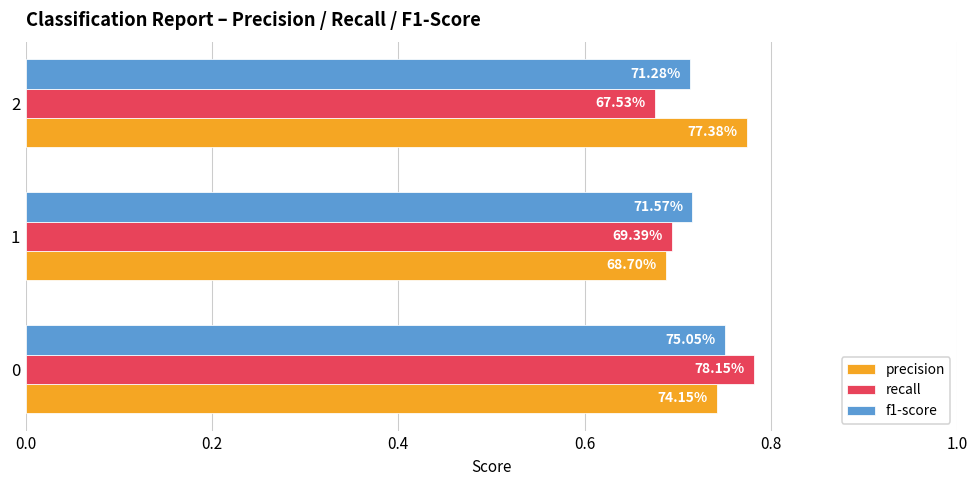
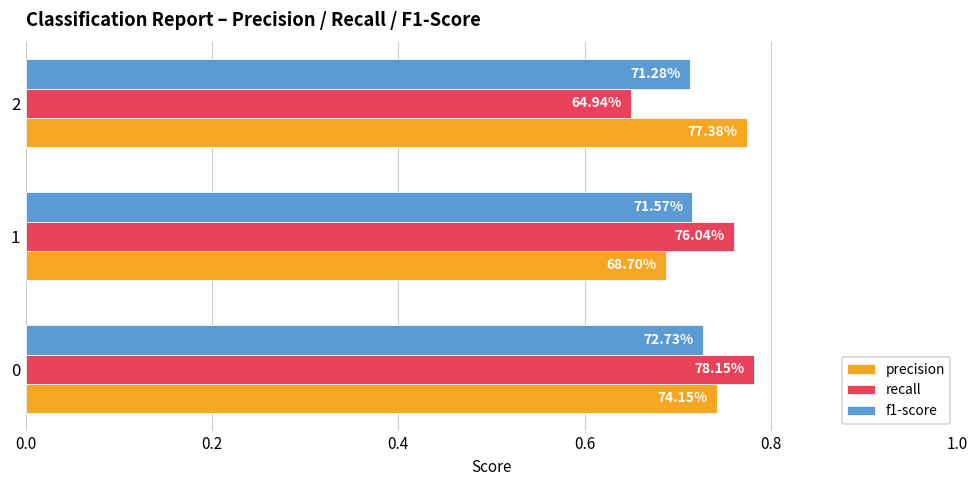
  {
    "precision": {
      "2": "77.38%",
      "1": "68.70%",
      "0": "74.15%"
    },
    "recall": {
-     "2": "67.53%",
-     "1": "69.39%",
+     "2": "64.94%",
+     "1": "76.04%",
      "0": "78.15%"
    },
    "f1-score": {
      "2": "71.28%",
      "1": "71.57%",
-     "0": "75.05%"
+     "0": "72.73%"
    }
  }
